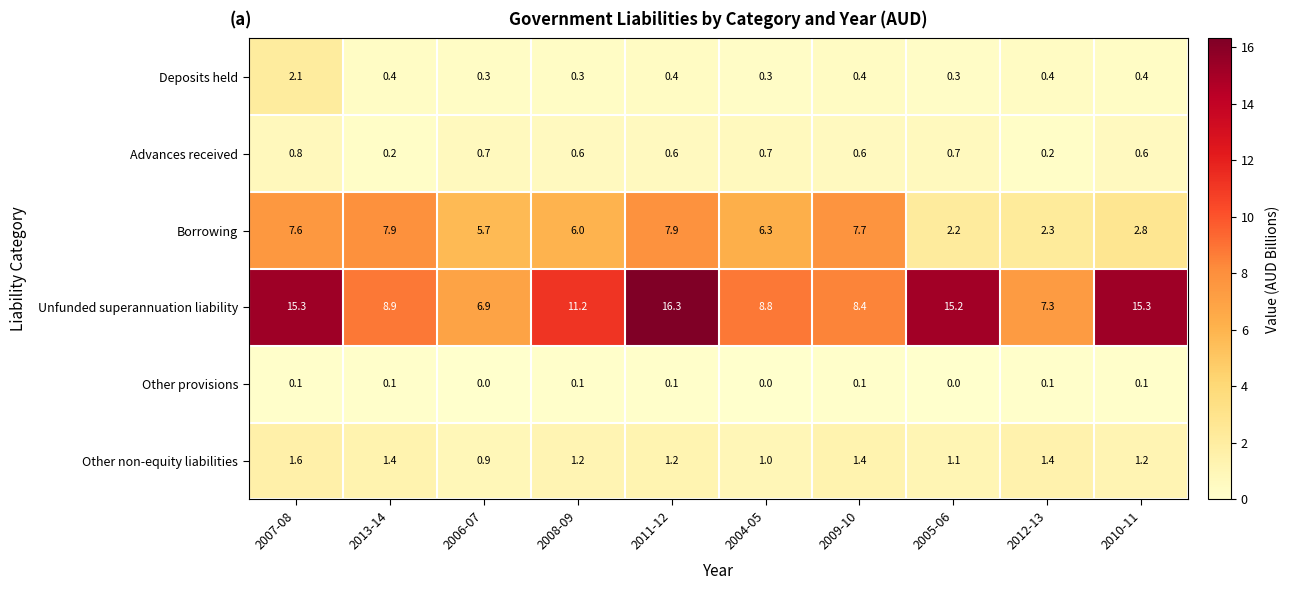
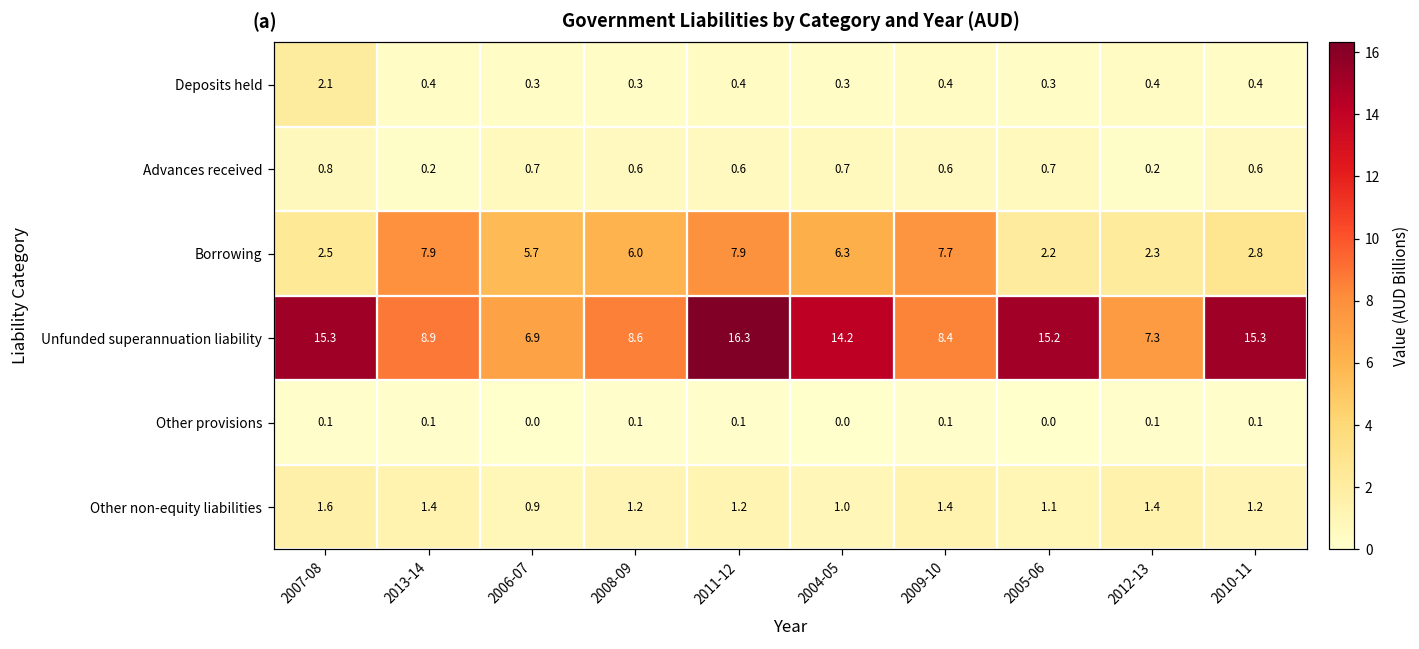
  {
    "Deposits held": {
      "2007-08": 2.1,
      "2013-14": 0.4,
      "2006-07": 0.3,
      "2008-09": 0.3,
      "2011-12": 0.4,
      "2004-05": 0.3,
      "2009-10": 0.4,
      "2005-06": 0.3,
      "2012-13": 0.4,
      "2010-11": 0.4
    },
    "Advances received": {
      "2007-08": 0.8,
      "2013-14": 0.2,
      "2006-07": 0.7,
      "2008-09": 0.6,
      "2011-12": 0.6,
      "2004-05": 0.7,
      "2009-10": 0.6,
      "2005-06": 0.7,
      "2012-13": 0.2,
      "2010-11": 0.6
    },
    "Borrowing": {
-     "2007-08": 7.6,
+     "2007-08": 2.5,
      "2013-14": 7.9,
      "2006-07": 5.7,
      "2008-09": 6.0,
      "2011-12": 7.9,
      "2004-05": 6.3,
      "2009-10": 7.7,
      "2005-06": 2.2,
      "2012-13": 2.3,
      "2010-11": 2.8
    },
    "Unfunded superannuation liability": {
      "2007-08": 15.3,
      "2013-14": 8.9,
      "2006-07": 6.9,
-     "2008-09": 11.2,
+     "2008-09": 8.6,
      "2011-12": 16.3,
-     "2004-05": 8.8,
+     "2004-05": 14.2,
      "2009-10": 8.4,
      "2005-06": 15.2,
      "2012-13": 7.3,
      "2010-11": 15.3
    },
    "Other provisions": {
      "2007-08": 0.1,
      "2013-14": 0.1,
      "2006-07": 0.0,
      "2008-09": 0.1,
      "2011-12": 0.1,
      "2004-05": 0.0,
      "2009-10": 0.1,
      "2005-06": 0.0,
      "2012-13": 0.1,
      "2010-11": 0.1
    },
    "Other non-equity liabilities": {
      "2007-08": 1.6,
      "2013-14": 1.4,
      "2006-07": 0.9,
      "2008-09": 1.2,
      "2011-12": 1.2,
      "2004-05": 1.0,
      "2009-10": 1.4,
      "2005-06": 1.1,
      "2012-13": 1.4,
      "2010-11": 1.2
    }
  }
